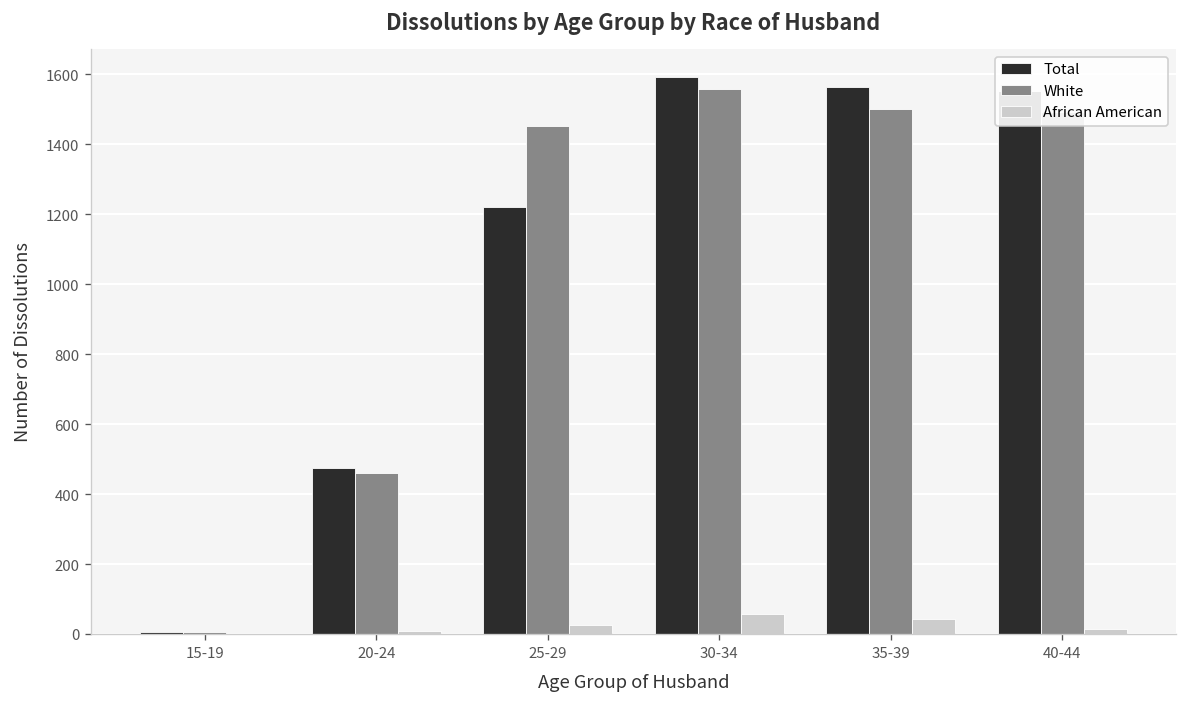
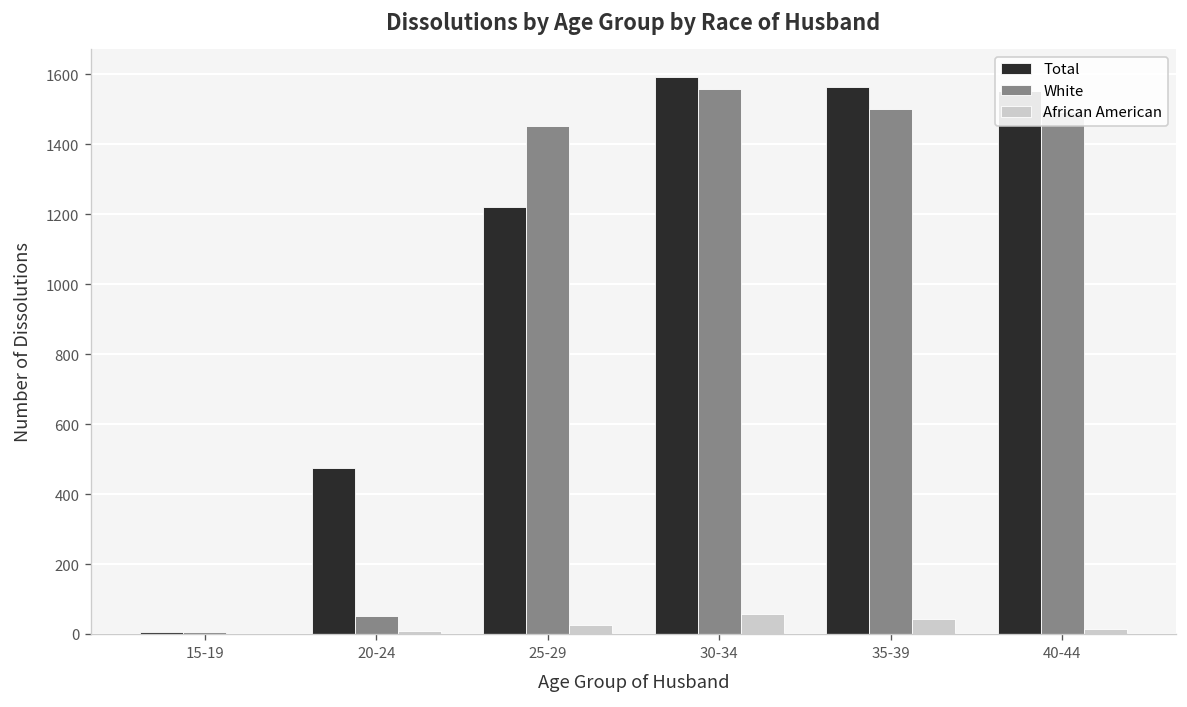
  {
    "Total": {
      "20-24": 470,
      "25-29": 1220,
      "30-34": 1590,
      "35-39": 1560
    },
    "White": {
-     "20-24": 460,
+     "20-24": 50,
      "25-29": 1450,
      "30-34": 1560,
      "35-39": 1500
    },
    "African American": {
      "15-19": 0,
      "20-24": 10,
      "25-29": 30,
      "30-34": 60,
      "35-39": 40,
      "40-44": 20
    }
  }
